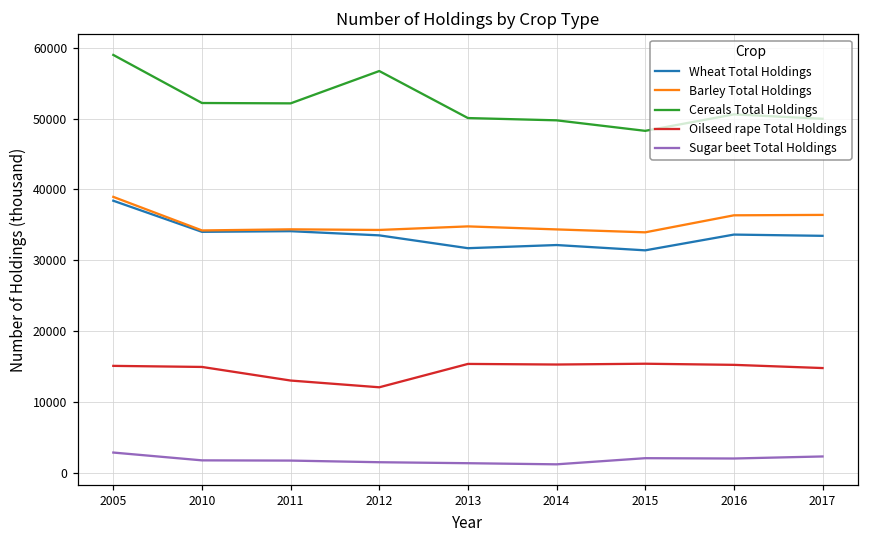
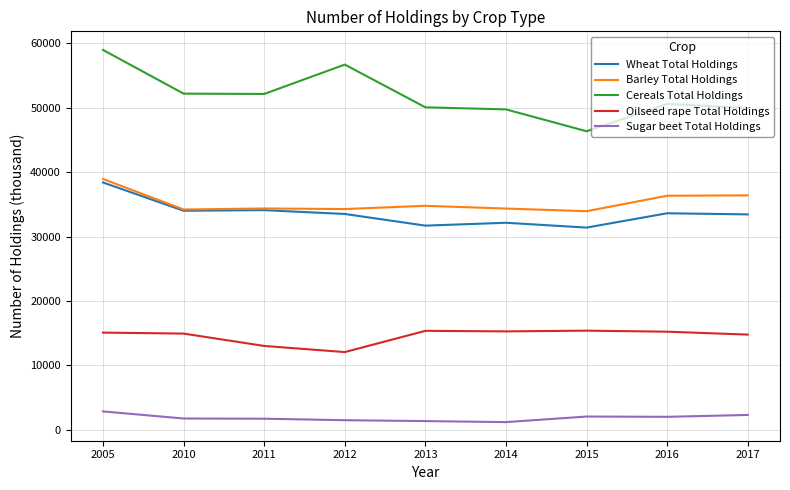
  {
    "Wheat Total Holdings": {
      "2005": 38000,
      "2012": 34000,
      "2013": 32000,
      "2014": 32000,
      "2015": 31000,
      "2016": 34000,
      "2017": 33000
    },
    "Barley Total Holdings": {
      "2005": 39000,
      "2012": 34000,
      "2013": 35000,
      "2014": 34000,
      "2015": 34000,
      "2016": 36000,
      "2017": 36000
    },
    "Cereals Total Holdings": {
      "2005": 59000,
      "2010": 52000,
      "2011": 52000,
      "2012": 57000,
      "2013": 50000,
      "2014": 50000,
-     "2015": 48000
+     "2015": 46000
    },
    "Oilseed rape Total Holdings": {
      "2005": 15000,
      "2010": 15000,
      "2011": 13000,
      "2012": 12000,
      "2013": 15000,
      "2014": 15000,
      "2015": 15000,
      "2016": 15000,
      "2017": 15000
    },
    "Sugar beet Total Holdings": {
      "2005": 3000,
      "2010": 2000,
      "2011": 2000,
      "2012": 1000,
      "2013": 1000,
      "2014": 1000,
      "2015": 2000,
      "2016": 2000,
      "2017": 2000
    }
  }
